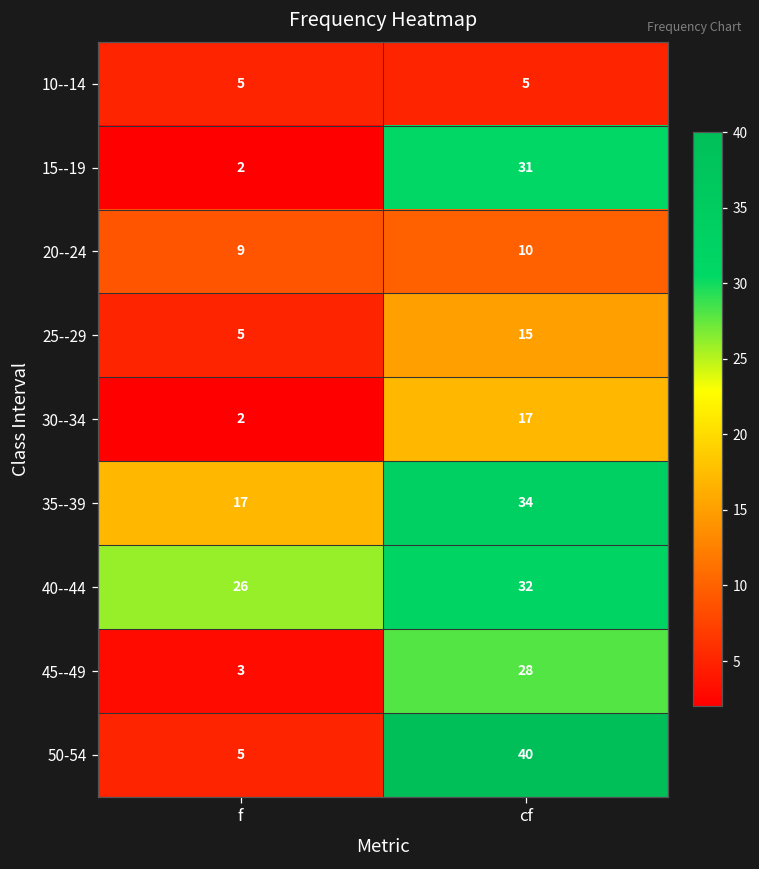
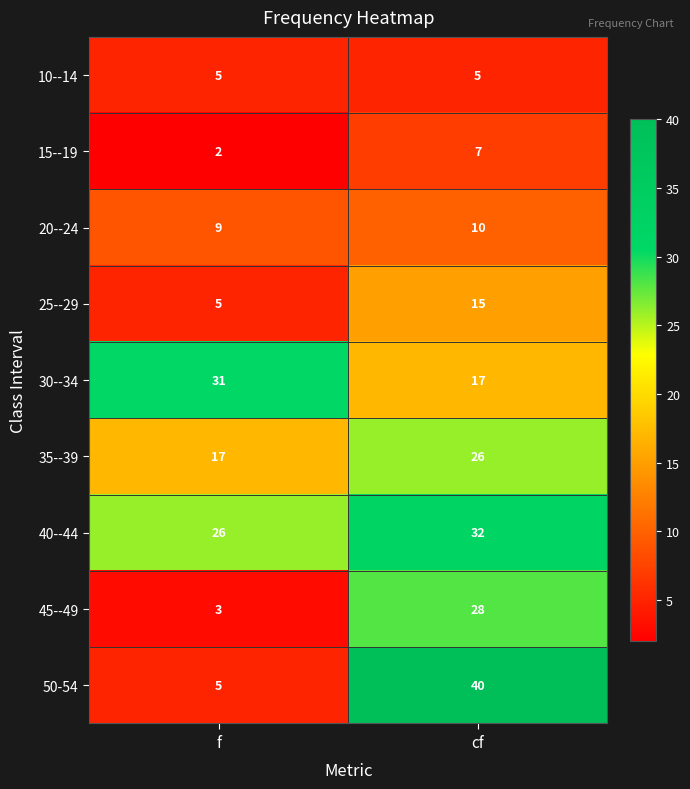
  {
    "10--14": {
      "f": 5,
      "cf": 5
    },
    "15--19": {
      "f": 2,
-     "cf": 31
+     "cf": 7
    },
    "20--24": {
      "f": 9,
      "cf": 10
    },
    "25--29": {
      "f": 5,
      "cf": 15
    },
    "30--34": {
-     "f": 2,
+     "f": 31,
      "cf": 17
    },
    "35--39": {
      "f": 17,
-     "cf": 34
+     "cf": 26
    },
    "40--44": {
      "f": 26,
      "cf": 32
    },
    "45--49": {
      "f": 3,
      "cf": 28
    },
    "50-54": {
      "f": 5,
      "cf": 40
    }
  }
